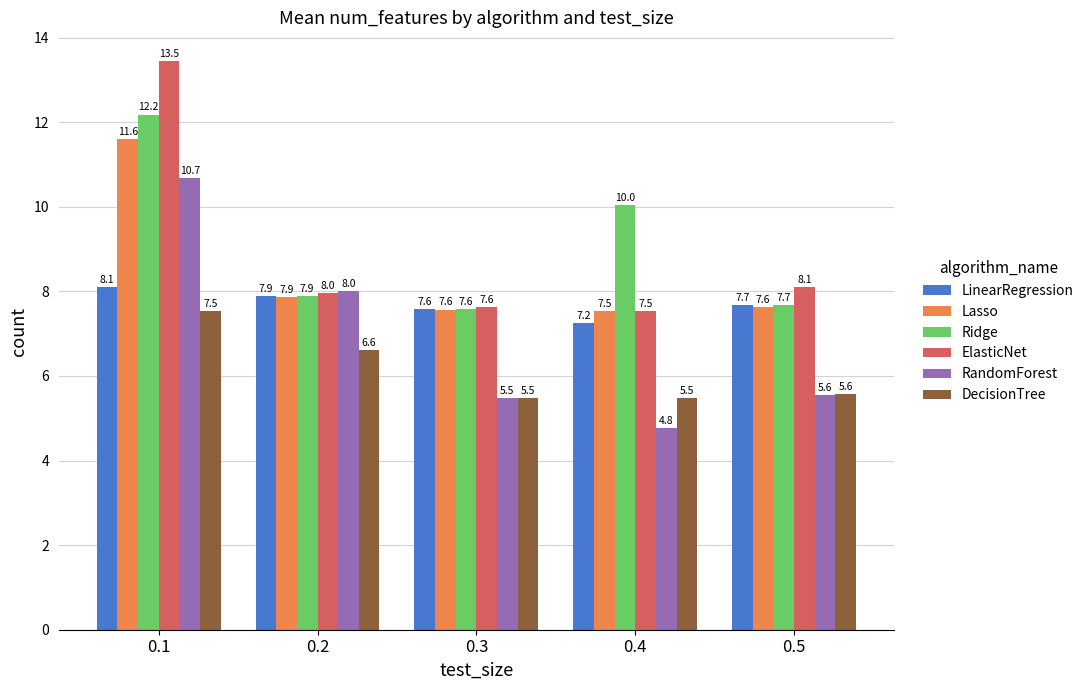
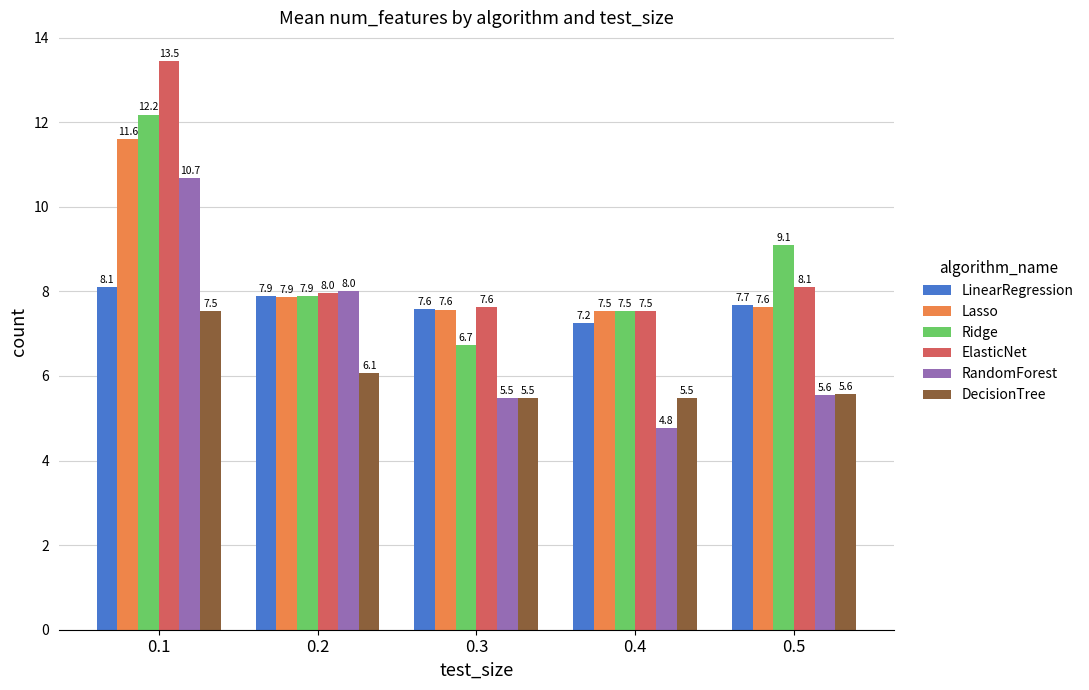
  {
    "LinearRegression": {
      "0.1": 8.1,
      "0.2": 7.9,
      "0.3": 7.6,
      "0.4": 7.2,
      "0.5": 7.7
    },
    "Ridge": {
      "0.1": 12.2,
      "0.2": 7.9,
-     "0.3": 7.6,
-     "0.4": 10.0,
-     "0.5": 7.7
+     "0.3": 6.7,
+     "0.4": 7.5,
+     "0.5": 9.1
    },
    "RandomForest": {
      "0.1": 10.7,
      "0.2": 8.0,
      "0.3": 5.5,
      "0.4": 4.8,
      "0.5": 5.6
    },
    "DecisionTree": {
      "0.1": 7.5,
-     "0.2": 6.6,
+     "0.2": 6.1,
      "0.3": 5.5,
      "0.4": 5.5,
      "0.5": 5.6
    }
  }
